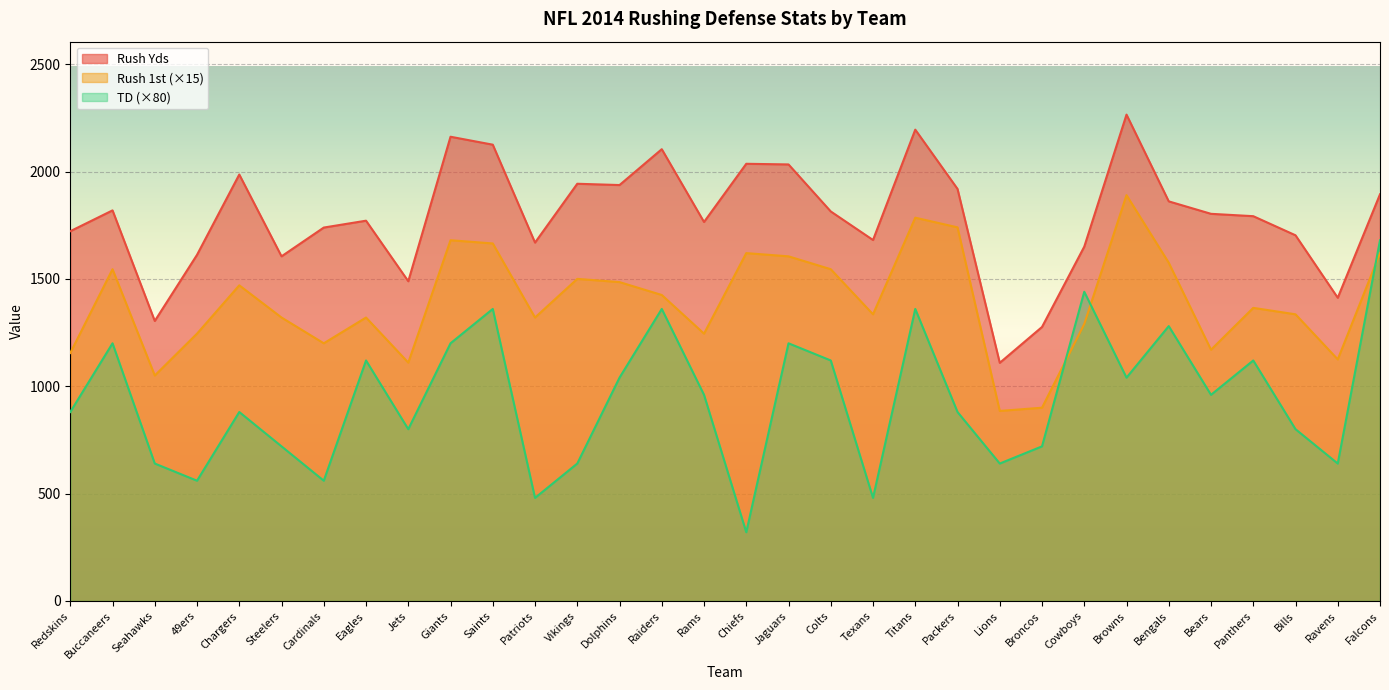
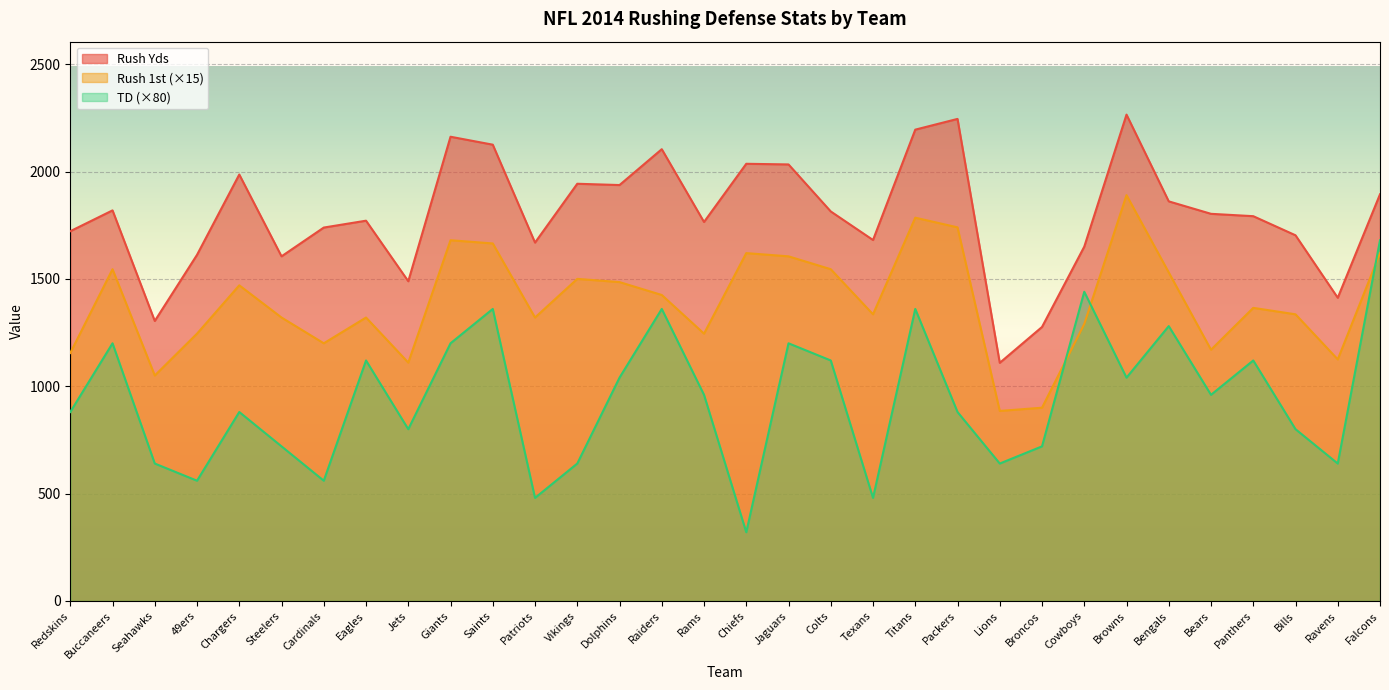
  {
    "Rush Yds": {
      "Redskins": 1720,
      "Buccaneers": 1820,
      "Seahawks": 1300,
      "49ers": 1610,
      "Chargers": 1990,
      "Steelers": 1610,
      "Cardinals": 1740,
      "Eagles": 1770,
      "Jets": 1490,
      "Giants": 2160,
      "Saints": 2130,
      "Patriots": 1670,
      "Vikings": 1940,
      "Dolphins": 1940,
      "Raiders": 2100,
      "Rams": 1770,
      "Chiefs": 2040,
      "Jaguars": 2030,
      "Colts": 1810,
      "Texans": 1680,
      "Titans": 2200,
-     "Packers": 1920,
+     "Packers": 2250,
      "Lions": 1110,
      "Broncos": 1280,
      "Cowboys": 1650,
      "Browns": 2270,
      "Bengals": 1860,
      "Bears": 1800,
      "Panthers": 1790,
      "Bills": 1700,
      "Ravens": 1410,
      "Falcons": 1890
    },
    "Rush 1st (×15)": {
      "Redskins": 1160,
      "Buccaneers": 1550,
      "Seahawks": 1050,
      "49ers": 1250,
      "Chargers": 1470,
      "Steelers": 1320,
      "Cardinals": 1200,
      "Eagles": 1320,
      "Jets": 1110,
      "Giants": 1680,
      "Saints": 1670,
      "Patriots": 1320,
      "Vikings": 1500,
      "Dolphins": 1490,
      "Raiders": 1430,
      "Rams": 1250,
      "Chiefs": 1620,
      "Jaguars": 1610,
      "Colts": 1550,
      "Texans": 1340,
      "Titans": 1790,
      "Packers": 1740,
      "Lions": 890,
      "Broncos": 900,
      "Cowboys": 1290,
      "Browns": 1890,
-     "Bengals": 1580,
+     "Bengals": 1530,
      "Bears": 1170,
      "Panthers": 1370,
      "Bills": 1340,
      "Ravens": 1130,
      "Falcons": 1620
    },
    "TD (×80)": {
      "Redskins": 880,
      "Buccaneers": 1200,
      "Seahawks": 640,
      "49ers": 560,
      "Chargers": 880,
      "Steelers": 720,
      "Cardinals": 560,
      "Eagles": 1120,
      "Jets": 800,
      "Giants": 1200,
      "Saints": 1360,
      "Patriots": 480,
      "Vikings": 640,
      "Dolphins": 1040,
      "Raiders": 1360,
      "Rams": 960,
      "Chiefs": 320,
      "Jaguars": 1200,
      "Colts": 1120,
      "Texans": 480,
      "Titans": 1360,
      "Packers": 880,
      "Lions": 640,
      "Broncos": 720,
      "Cowboys": 1440,
      "Browns": 1040,
      "Bengals": 1280,
      "Bears": 960,
      "Panthers": 1120,
      "Bills": 800,
      "Ravens": 640,
      "Falcons": 1680
    }
  }
